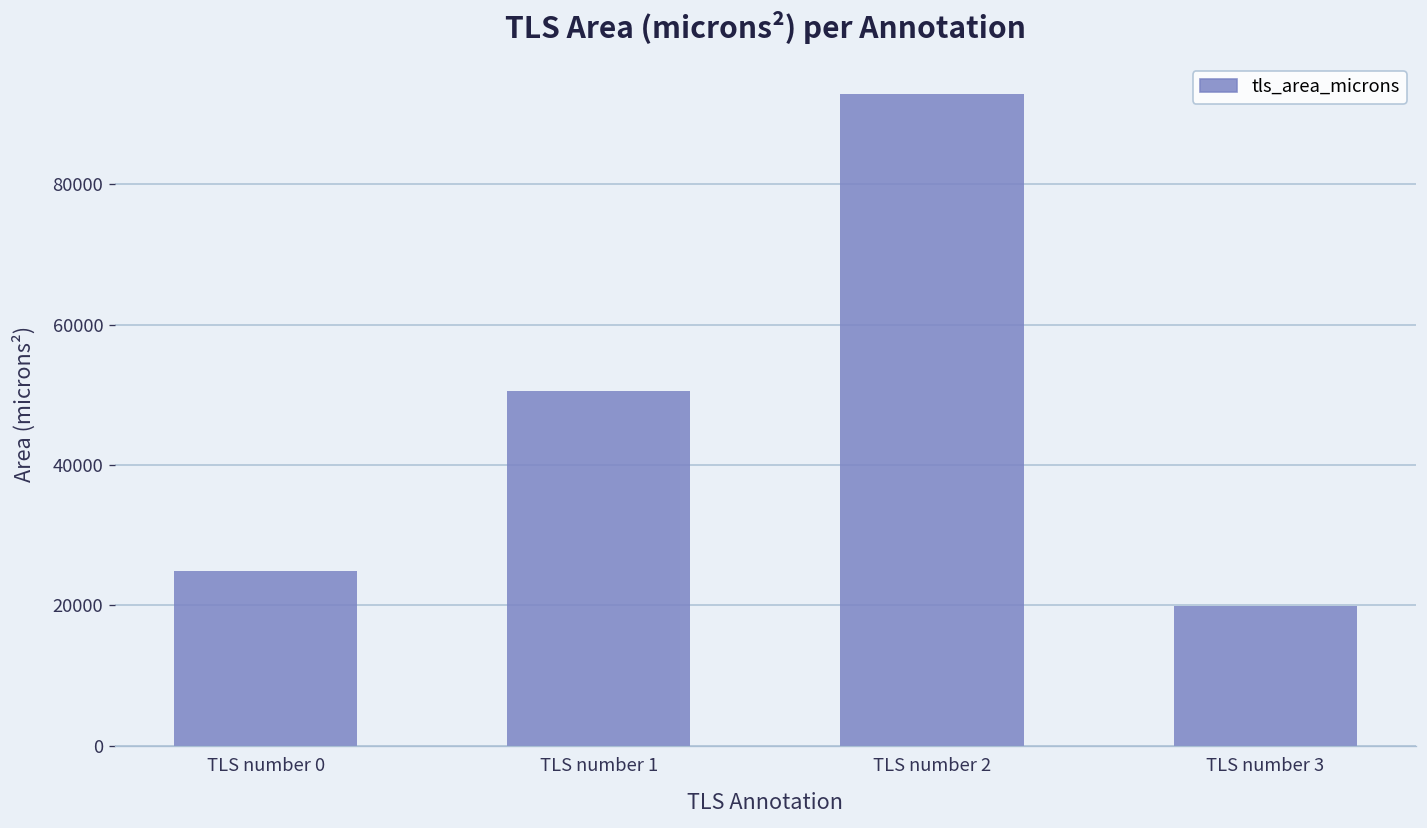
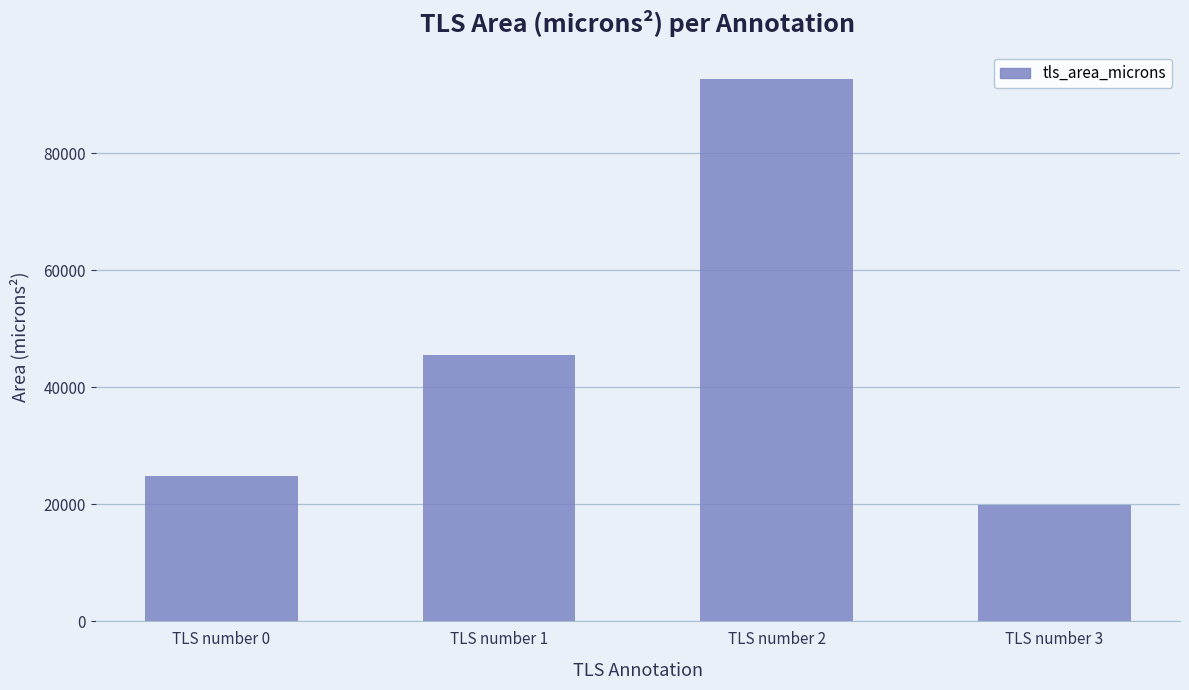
  {
    "TLS number 0": 25000,
-   "TLS number 1": 51000,
+   "TLS number 1": 46000,
    "TLS number 2": 93000,
    "TLS number 3": 20000
  }
